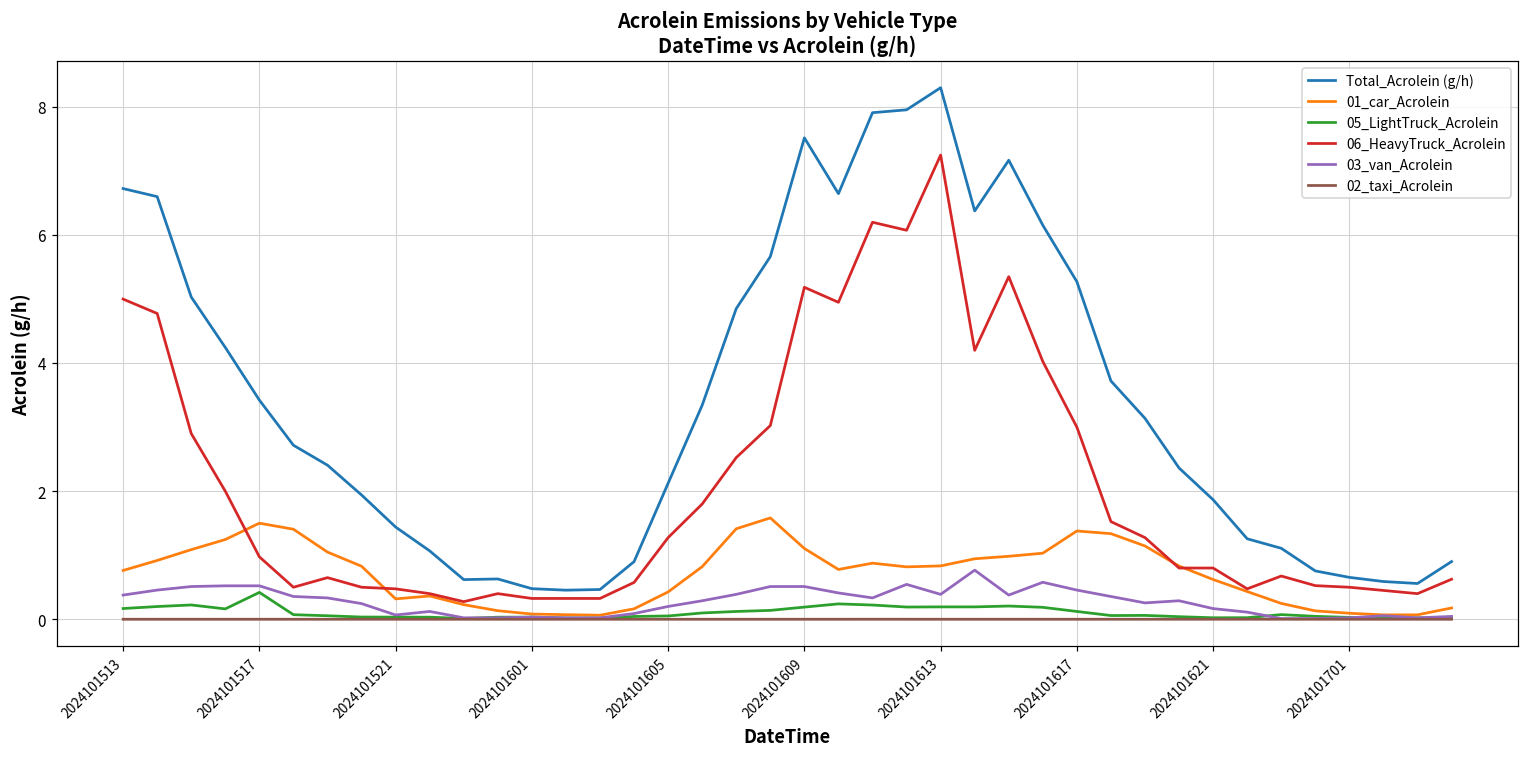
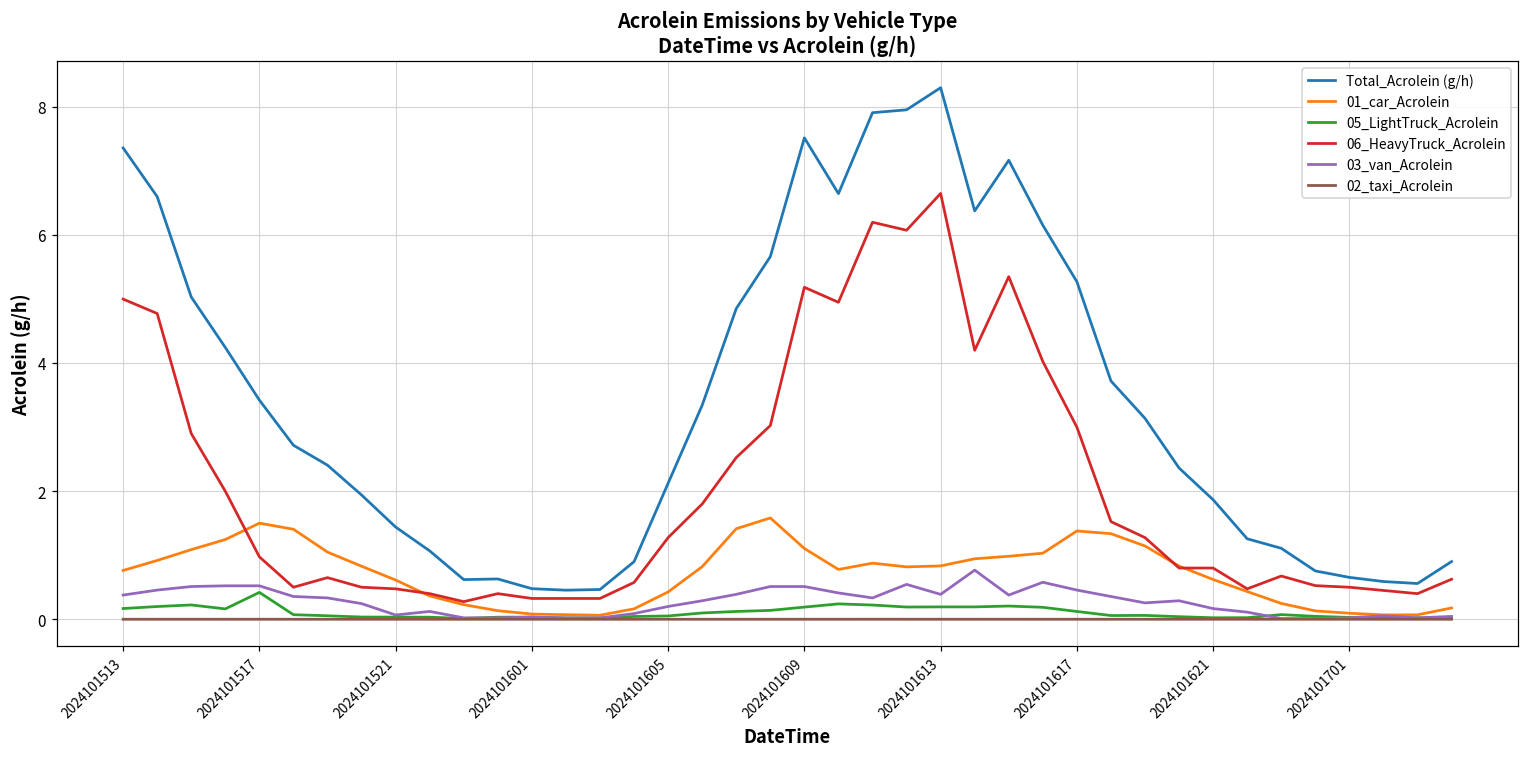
  {
    "Total_Acrolein (g/h)": {
-     "2024101513": 6.7,
+     "2024101513": 7.4,
      "2024101517": 3.4,
      "2024101521": 1.4,
      "2024101601": 0.5,
      "2024101605": 2.1,
      "2024101609": 7.5,
      "2024101613": 8.3,
      "2024101617": 5.3,
      "2024101621": 1.9,
      "2024101701": 0.7
    },
    "01_car_Acrolein": {
      "2024101513": 0.8,
      "2024101517": 1.5,
-     "2024101521": 0.3,
+     "2024101521": 0.6,
      "2024101601": 0.1,
      "2024101605": 0.4,
      "2024101609": 1.1,
      "2024101613": 0.8,
      "2024101617": 1.4,
      "2024101621": 0.6,
      "2024101701": 0.1
    },
    "05_LightTruck_Acrolein": {
      "2024101513": 0.2,
      "2024101517": 0.4,
      "2024101605": 0.1,
      "2024101609": 0.2,
      "2024101613": 0.2,
      "2024101617": 0.1
    },
    "06_HeavyTruck_Acrolein": {
      "2024101513": 5.0,
      "2024101517": 1.0,
      "2024101521": 0.5,
      "2024101601": 0.3,
      "2024101605": 1.3,
      "2024101609": 5.2,
-     "2024101613": 7.2,
+     "2024101613": 6.6,
      "2024101617": 3.0,
      "2024101621": 0.8,
      "2024101701": 0.5
    },
    "03_van_Acrolein": {
      "2024101513": 0.4,
      "2024101517": 0.5,
      "2024101605": 0.2,
      "2024101609": 0.5,
      "2024101613": 0.4,
      "2024101617": 0.5,
      "2024101621": 0.2
    },
    "02_taxi_Acrolein": {
      "2024101513": 0.0,
      "2024101517": 0.0,
      "2024101605": 0.0,
      "2024101609": 0.0,
      "2024101613": 0.0,
      "2024101617": 0.0
    }
  }
